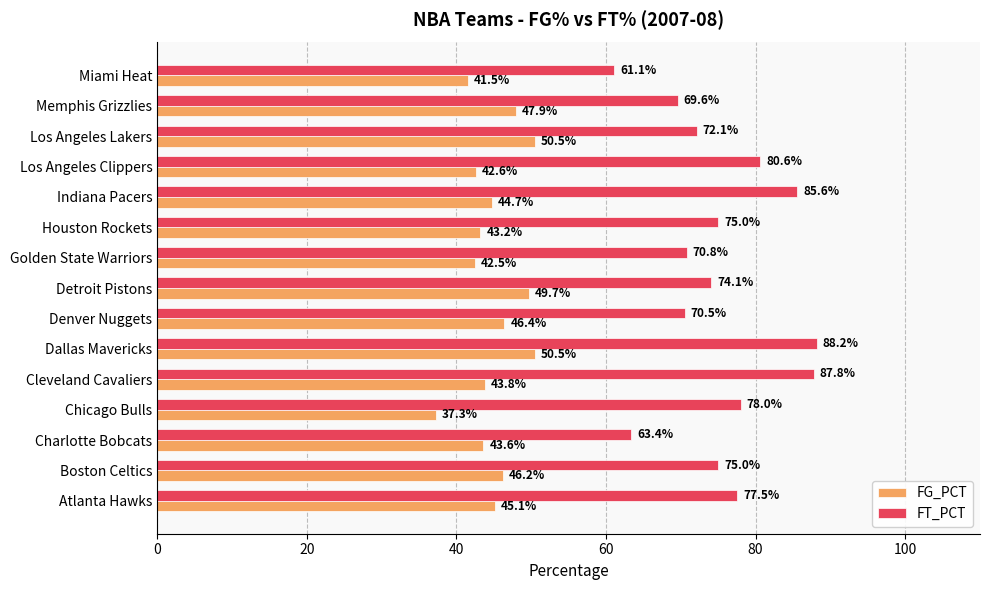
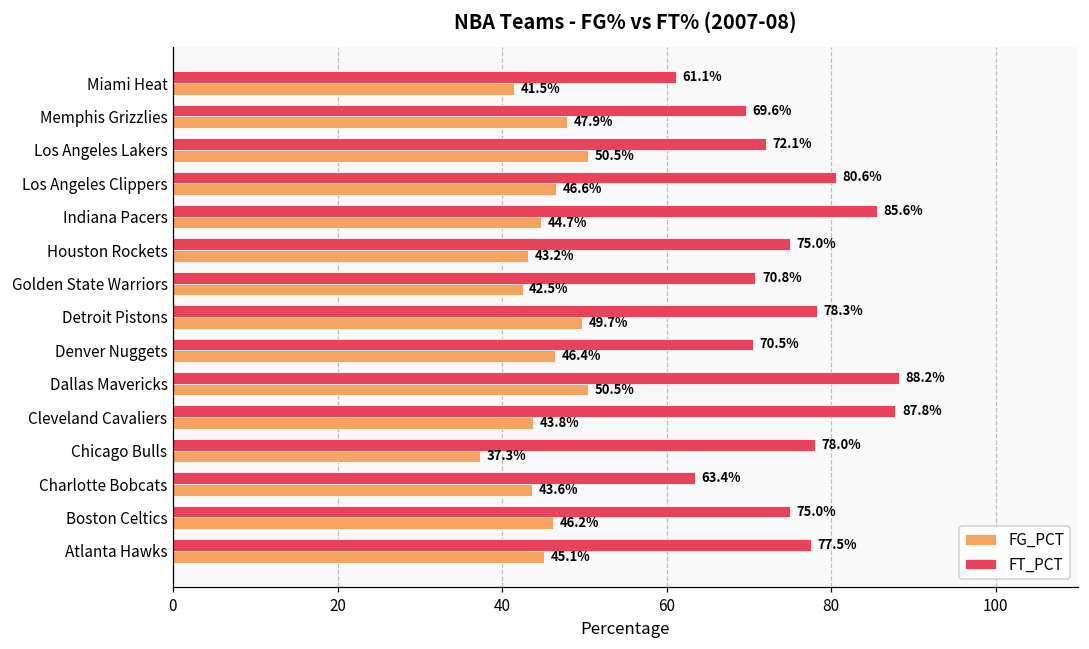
  {
    "FG_PCT": {
      "Miami Heat": "41.5%",
      "Memphis Grizzlies": "47.9%",
      "Los Angeles Lakers": "50.5%",
-     "Los Angeles Clippers": "42.6%",
+     "Los Angeles Clippers": "46.6%",
      "Indiana Pacers": "44.7%",
      "Houston Rockets": "43.2%",
      "Golden State Warriors": "42.5%",
      "Detroit Pistons": "49.7%",
      "Denver Nuggets": "46.4%",
      "Dallas Mavericks": "50.5%",
      "Cleveland Cavaliers": "43.8%",
      "Chicago Bulls": "37.3%",
      "Charlotte Bobcats": "43.6%",
      "Boston Celtics": "46.2%",
      "Atlanta Hawks": "45.1%"
    },
    "FT_PCT": {
      "Miami Heat": "61.1%",
      "Memphis Grizzlies": "69.6%",
      "Los Angeles Lakers": "72.1%",
      "Los Angeles Clippers": "80.6%",
      "Indiana Pacers": "85.6%",
      "Houston Rockets": "75.0%",
      "Golden State Warriors": "70.8%",
-     "Detroit Pistons": "74.1%",
+     "Detroit Pistons": "78.3%",
      "Denver Nuggets": "70.5%",
      "Dallas Mavericks": "88.2%",
      "Cleveland Cavaliers": "87.8%",
      "Chicago Bulls": "78.0%",
      "Charlotte Bobcats": "63.4%",
      "Boston Celtics": "75.0%",
      "Atlanta Hawks": "77.5%"
    }
  }
